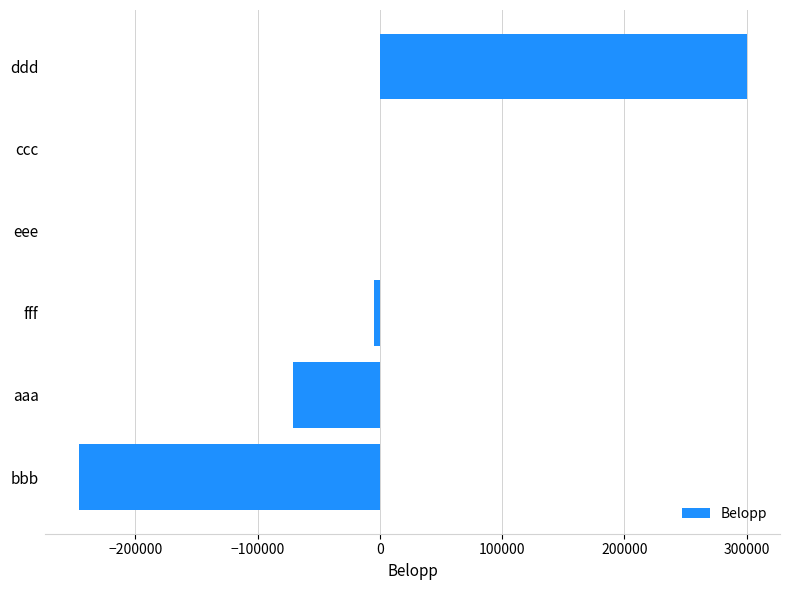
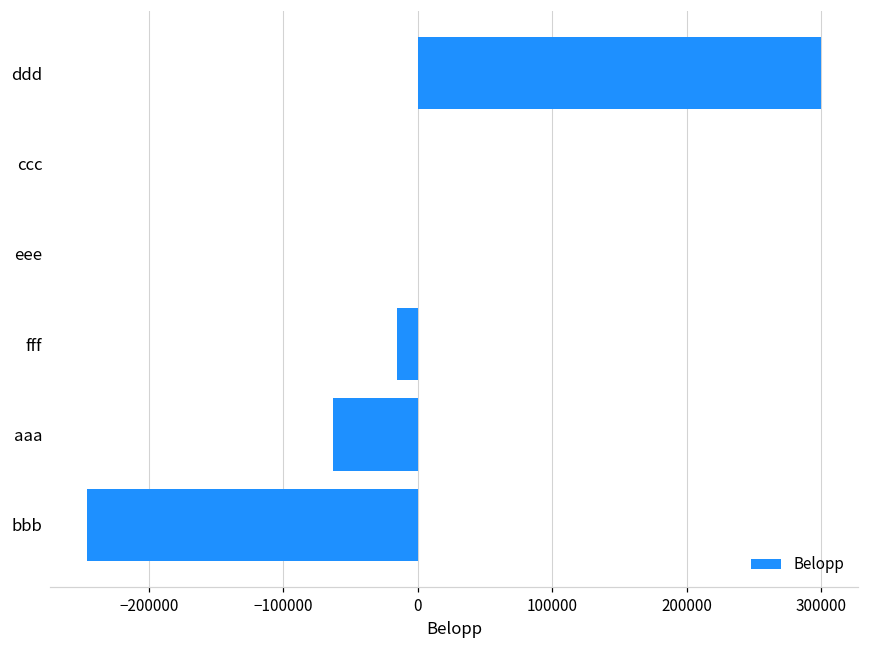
  {
    "ddd": 300000,
-   "fff": -5000,
-   "aaa": -71000,
+   "fff": -15000,
+   "aaa": -63000,
    "bbb": -246000
  }
